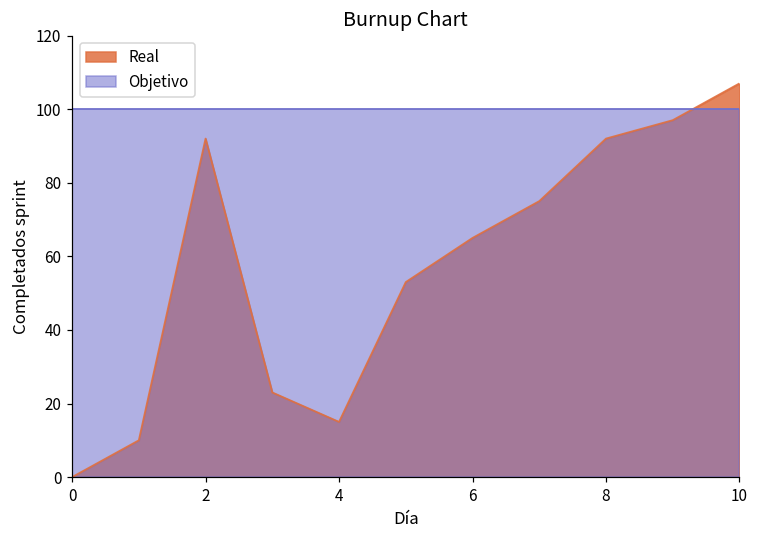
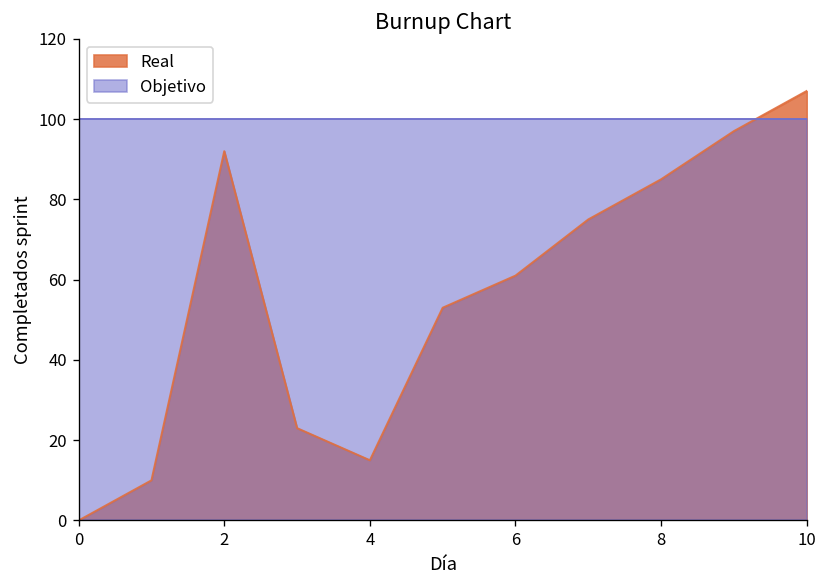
  {
    "Real": {
      "0": 0,
      "2": 92,
      "4": 15,
-     "6": 65,
-     "8": 92,
+     "6": 61,
+     "8": 85,
      "10": 107
    },
    "Objetivo": {
      "0": 100,
      "2": 100,
      "4": 100,
      "6": 100,
      "8": 100,
      "10": 100
    }
  }
